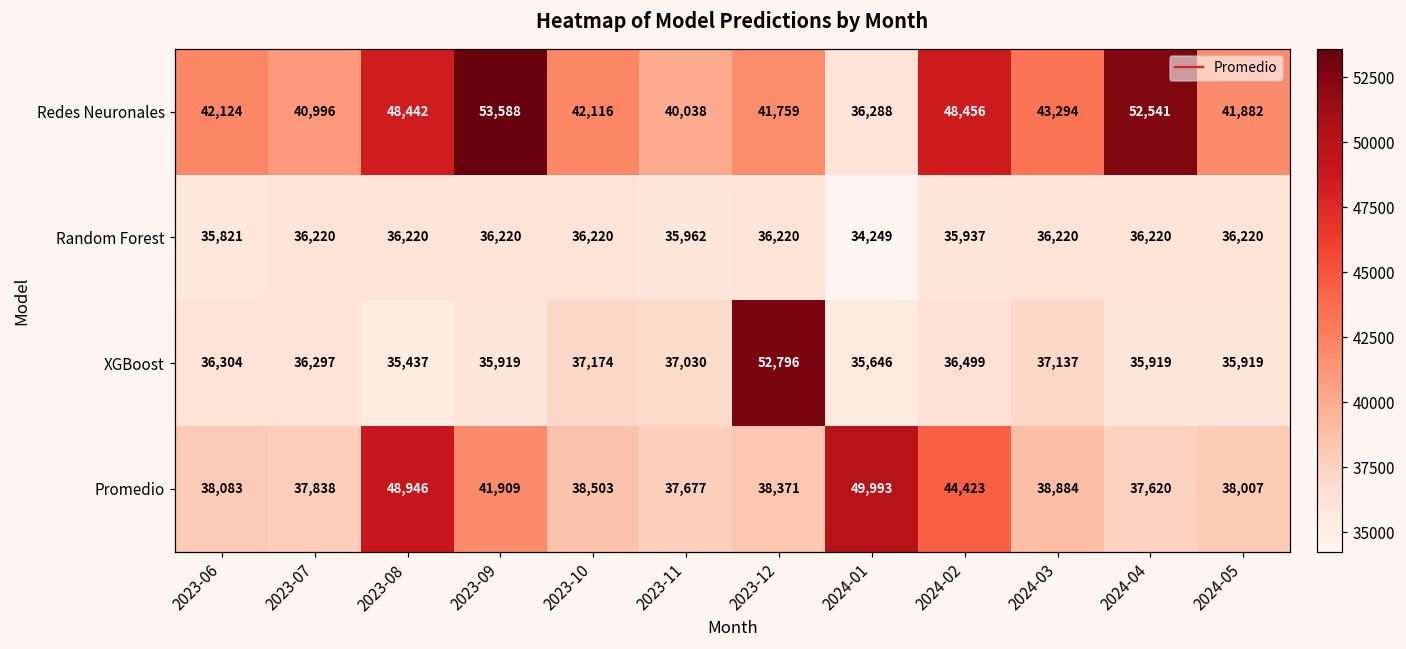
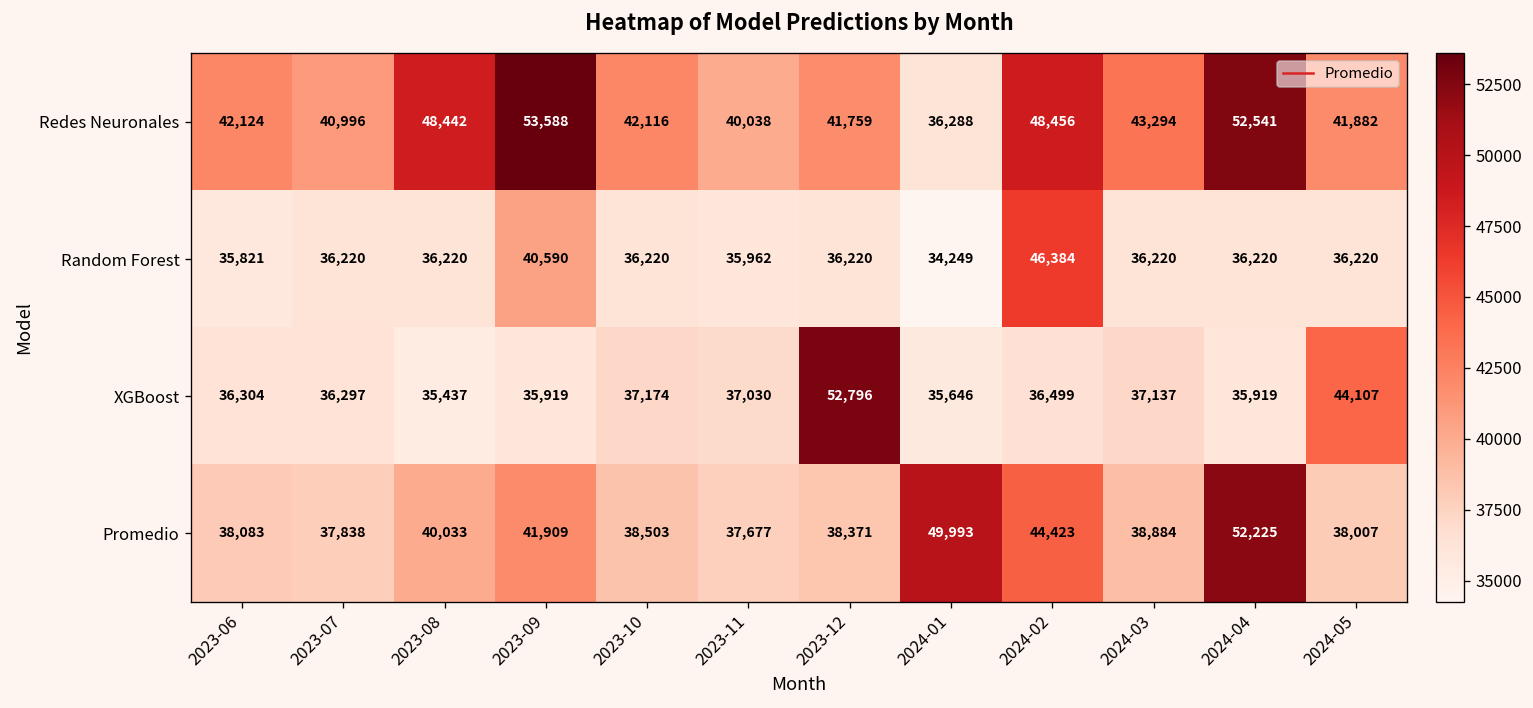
  {
    "Redes Neuronales": {
      "2023-06": "42,124",
      "2023-07": "40,996",
      "2023-08": "48,442",
      "2023-09": "53,588",
      "2023-10": "42,116",
      "2023-11": "40,038",
      "2023-12": "41,759",
      "2024-01": "36,288",
      "2024-02": "48,456",
      "2024-03": "43,294",
      "2024-04": "52,541",
      "2024-05": "41,882"
    },
    "Random Forest": {
      "2023-06": "35,821",
      "2023-07": "36,220",
      "2023-08": "36,220",
-     "2023-09": "36,220",
+     "2023-09": "40,590",
      "2023-10": "36,220",
      "2023-11": "35,962",
      "2023-12": "36,220",
      "2024-01": "34,249",
-     "2024-02": "35,937",
+     "2024-02": "46,384",
      "2024-03": "36,220",
      "2024-04": "36,220",
      "2024-05": "36,220"
    },
    "XGBoost": {
      "2023-06": "36,304",
      "2023-07": "36,297",
      "2023-08": "35,437",
      "2023-09": "35,919",
      "2023-10": "37,174",
      "2023-11": "37,030",
      "2023-12": "52,796",
      "2024-01": "35,646",
      "2024-02": "36,499",
      "2024-03": "37,137",
      "2024-04": "35,919",
-     "2024-05": "35,919"
+     "2024-05": "44,107"
    },
    "Promedio": {
      "2023-06": "38,083",
      "2023-07": "37,838",
-     "2023-08": "48,946",
+     "2023-08": "40,033",
      "2023-09": "41,909",
      "2023-10": "38,503",
      "2023-11": "37,677",
      "2023-12": "38,371",
      "2024-01": "49,993",
      "2024-02": "44,423",
      "2024-03": "38,884",
-     "2024-04": "37,620",
+     "2024-04": "52,225",
      "2024-05": "38,007"
    }
  }
